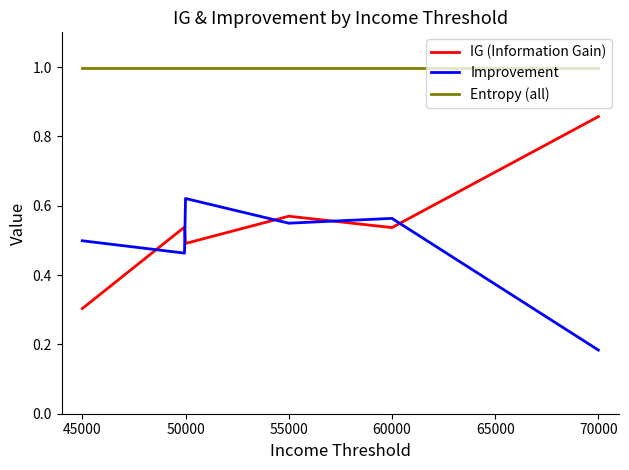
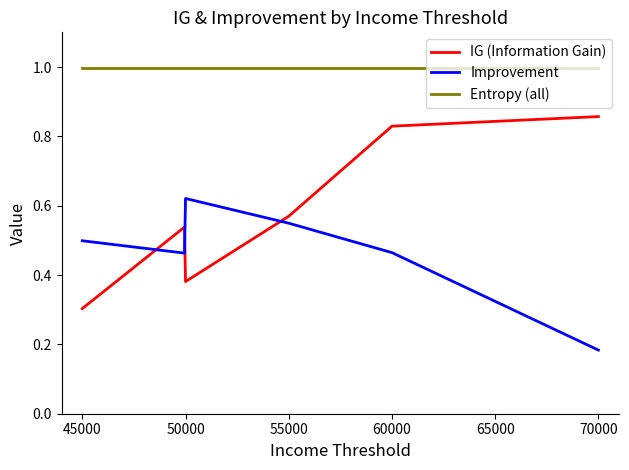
  {
    "IG (Information Gain)": {
      "45000": 0.30,
-     "50000": 0.49,
+     "50000": 0.38,
      "55000": 0.57,
-     "60000": 0.54,
+     "60000": 0.83,
      "70000": 0.86
    },
    "Improvement": {
      "45000": 0.50,
      "50000": 0.62,
      "55000": 0.55,
-     "60000": 0.56,
+     "60000": 0.46,
      "70000": 0.18
    },
    "Entropy (all)": {
      "45000": 1.00,
      "50000": 1.00,
      "55000": 1.00,
      "60000": 1.00
    }
  }
